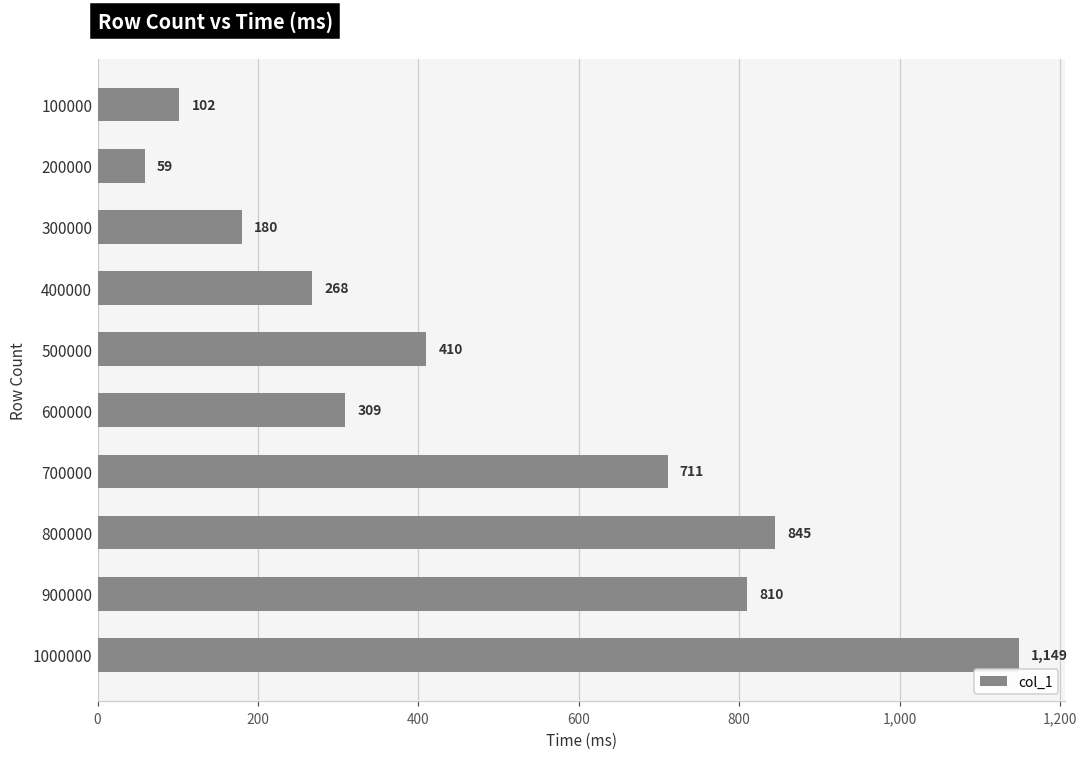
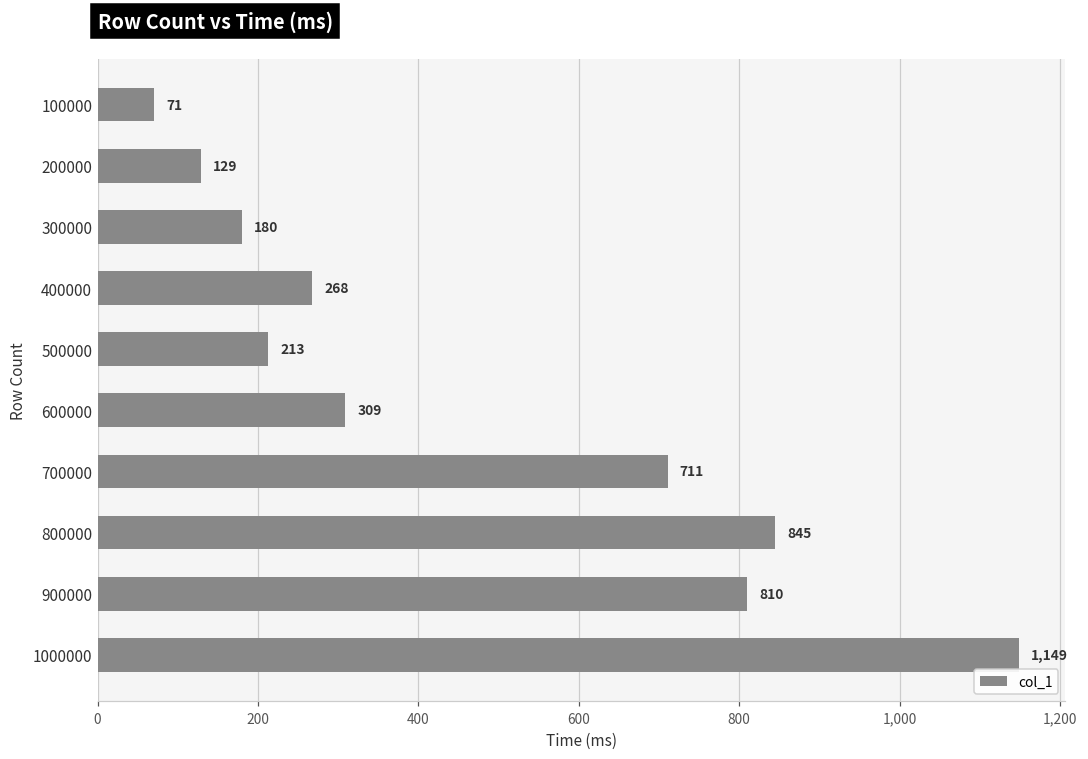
  {
-   "100000": "102",
-   "200000": "59",
+   "100000": "71",
+   "200000": "129",
    "300000": "180",
    "400000": "268",
-   "500000": "410",
+   "500000": "213",
    "600000": "309",
    "700000": "711",
    "800000": "845",
    "900000": "810",
    "1000000": "1,149"
  }
